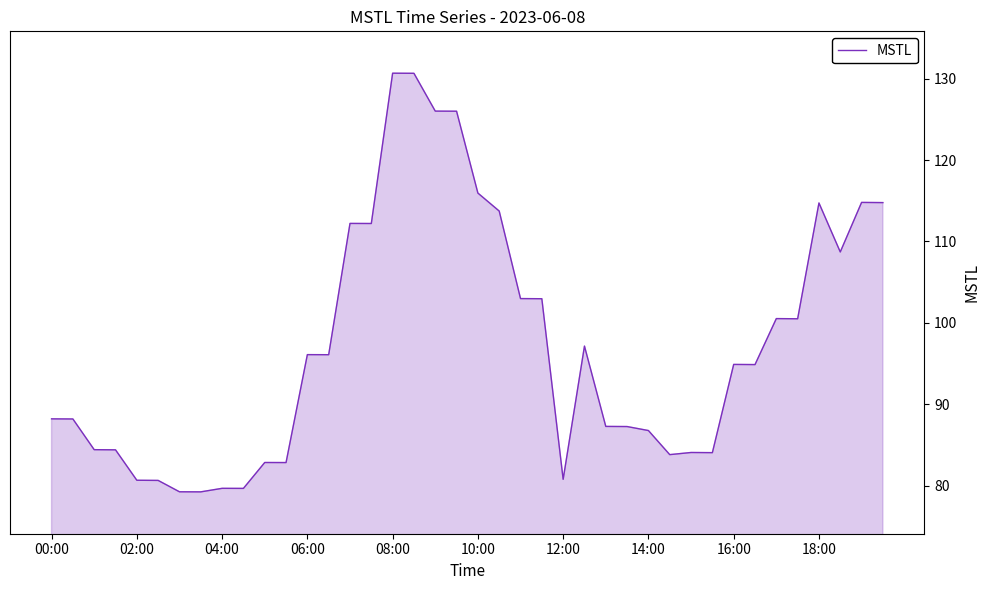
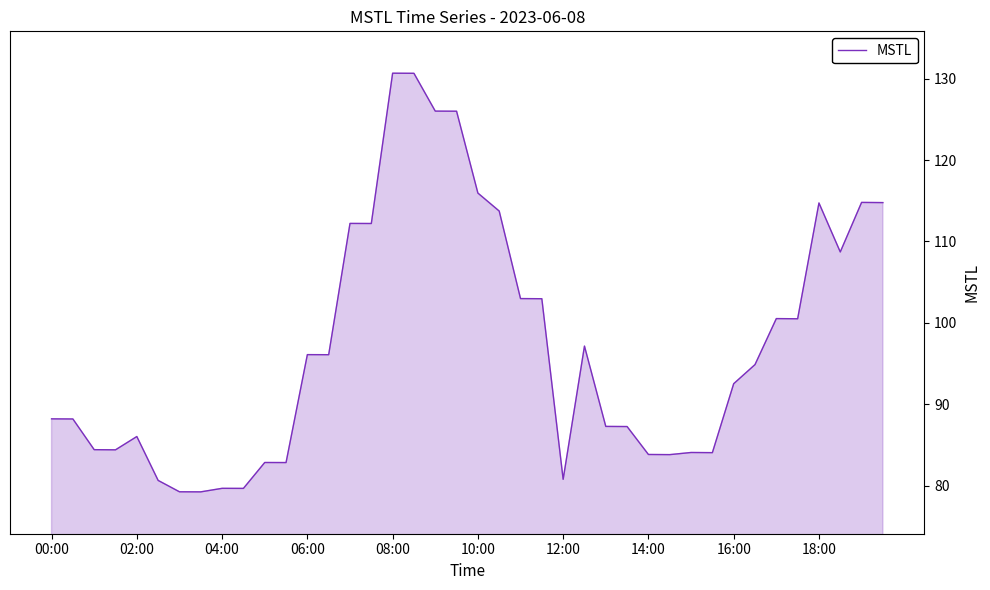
  {
    "00:00": 88,
-   "02:00": 81,
+   "02:00": 86,
    "04:00": 80,
    "06:00": 96,
    "08:00": 131,
    "10:00": 116,
    "12:00": 81,
-   "14:00": 87,
-   "16:00": 95,
+   "14:00": 84,
+   "16:00": 93,
    "18:00": 115
  }
